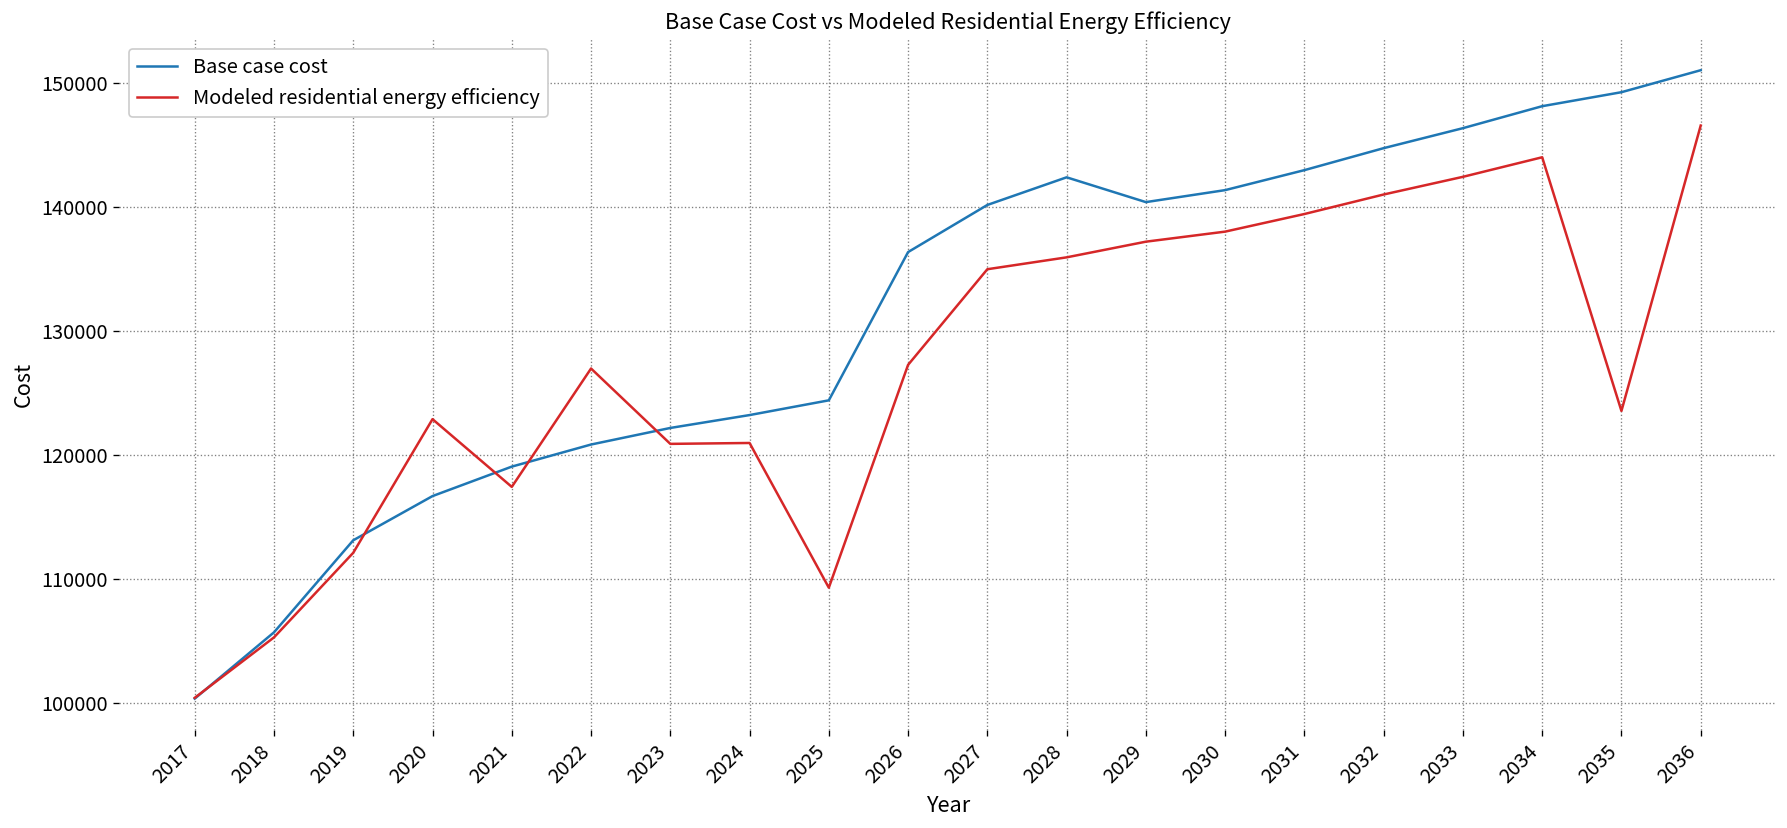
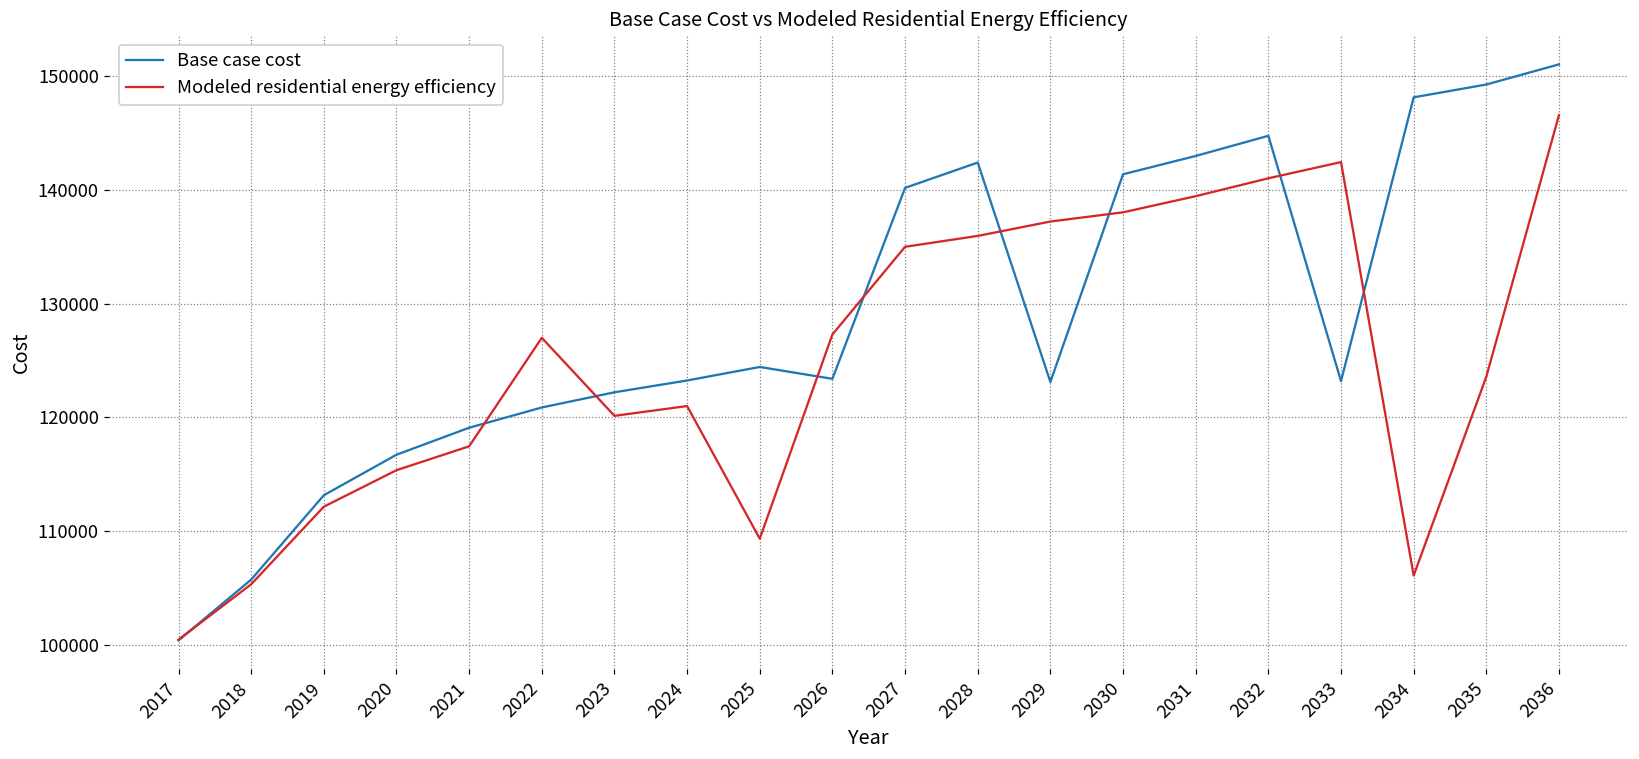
  {
    "Base case cost": {
      "2018": 105700,
      "2019": 113100,
      "2020": 116700,
      "2021": 119100,
      "2022": 120900,
      "2023": 122200,
      "2024": 123200,
      "2025": 124400,
-     "2026": 136400,
+     "2026": 123400,
      "2027": 140200,
      "2028": 142400,
-     "2029": 140400,
+     "2029": 123100,
      "2030": 141400,
      "2031": 143000,
      "2032": 144800,
-     "2033": 146400,
+     "2033": 123200,
      "2034": 148100,
      "2035": 149300,
      "2036": 151000
    },
    "Modeled residential energy efficiency": {
      "2018": 105300,
      "2019": 112100,
-     "2020": 122900,
+     "2020": 115300,
      "2021": 117400,
      "2022": 127000,
-     "2023": 120900,
+     "2023": 120100,
      "2024": 121000,
      "2025": 109300,
      "2026": 127300,
      "2027": 135000,
      "2028": 136000,
      "2029": 137200,
      "2030": 138000,
      "2031": 139400,
      "2032": 141000,
      "2033": 142400,
-     "2034": 144000,
+     "2034": 106100,
      "2035": 123600,
      "2036": 146600
    }
  }
